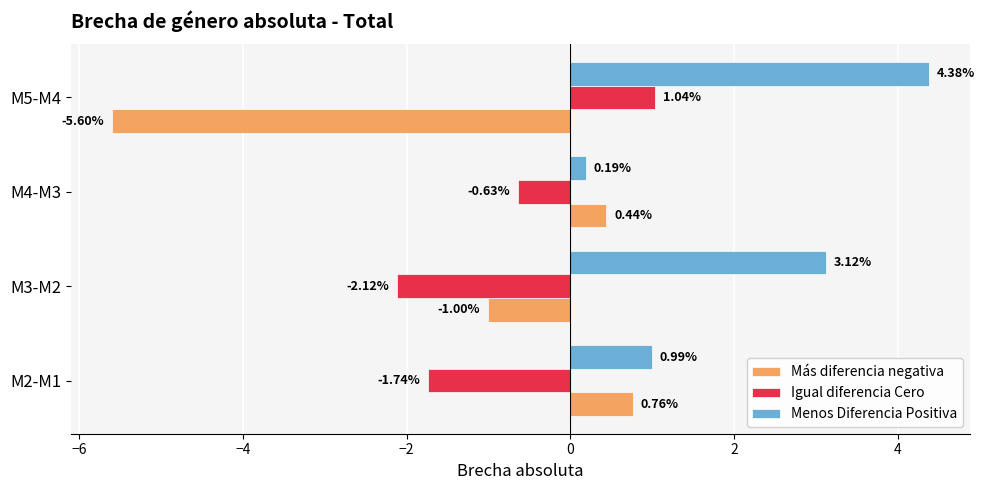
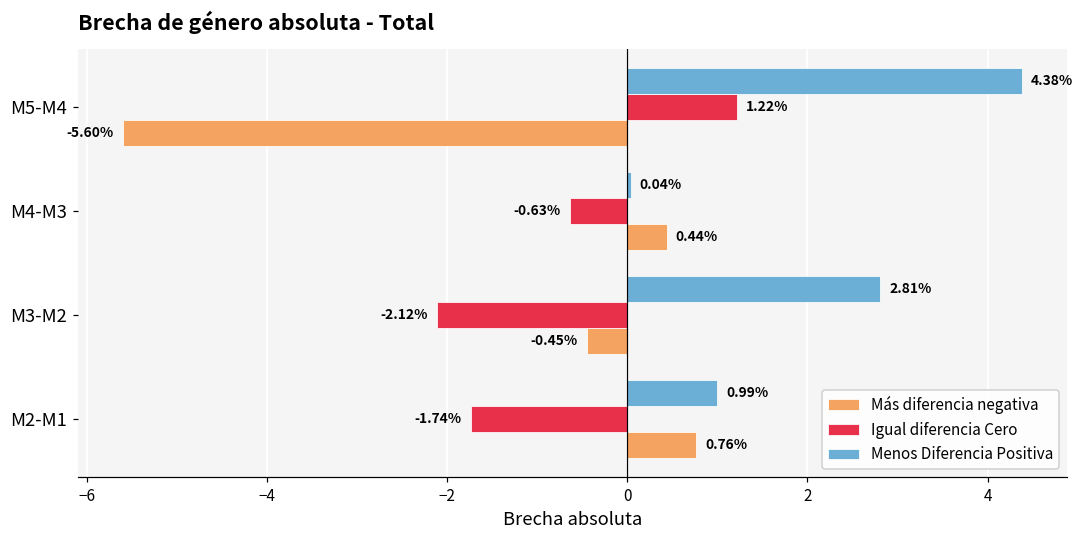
  {
    "Más diferencia negativa": {
      "M5-M4": "-5.60%",
      "M4-M3": "0.44%",
-     "M3-M2": "-1.00%",
+     "M3-M2": "-0.45%",
      "M2-M1": "0.76%"
    },
    "Igual diferencia Cero": {
-     "M5-M4": "1.04%",
+     "M5-M4": "1.22%",
      "M4-M3": "-0.63%",
      "M3-M2": "-2.12%",
      "M2-M1": "-1.74%"
    },
    "Menos Diferencia Positiva": {
      "M5-M4": "4.38%",
-     "M4-M3": "0.19%",
-     "M3-M2": "3.12%",
+     "M4-M3": "0.04%",
+     "M3-M2": "2.81%",
      "M2-M1": "0.99%"
    }
  }
